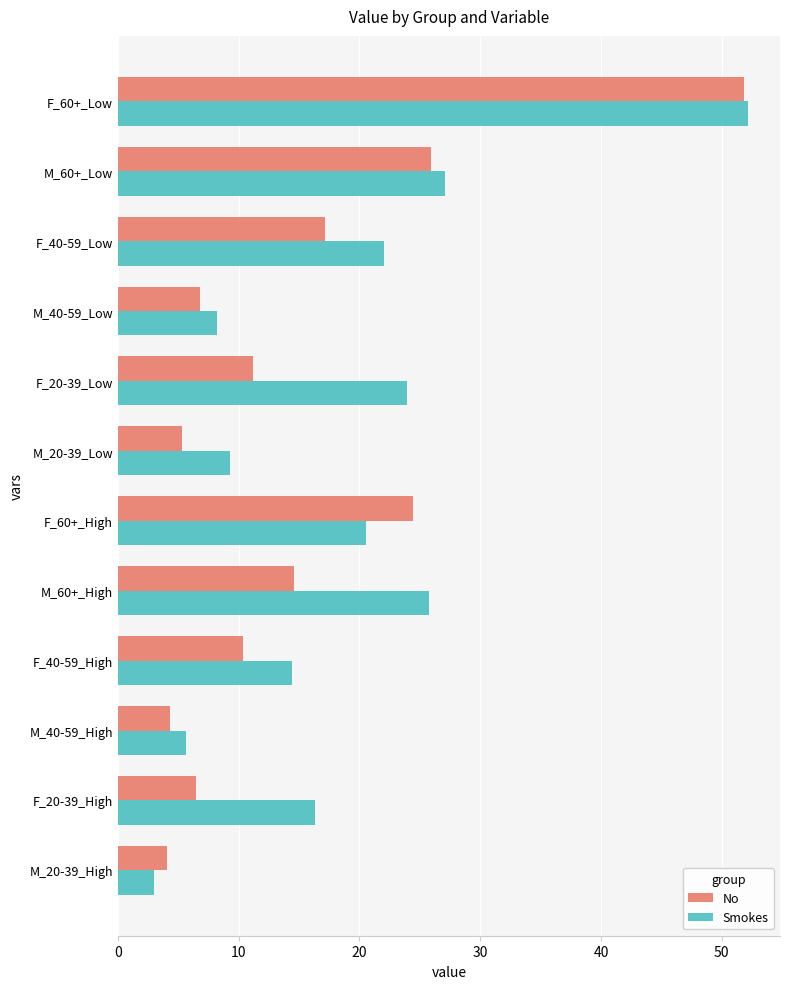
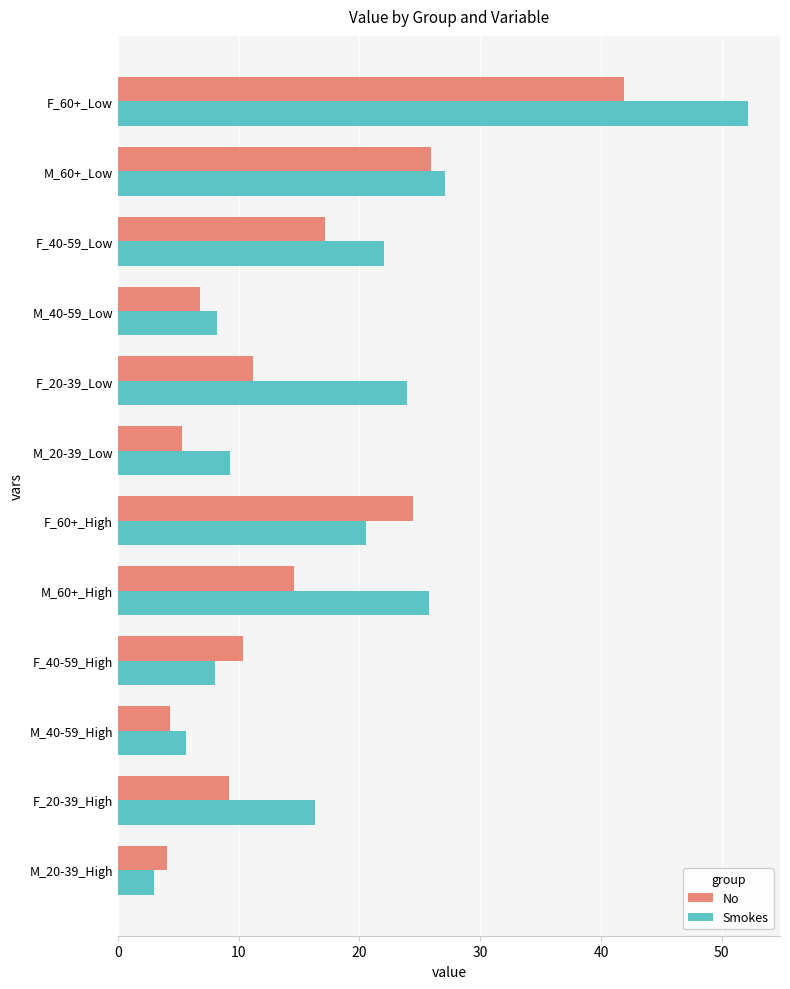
  {
    "No": {
-     "F_60+_Low": 51.9,
+     "F_60+_Low": 41.9,
      "M_60+_Low": 26.0,
      "F_40-59_Low": 17.1,
      "M_40-59_Low": 6.8,
      "F_20-39_Low": 11.2,
      "M_20-39_Low": 5.3,
      "F_60+_High": 24.4,
      "M_60+_High": 14.6,
      "F_40-59_High": 10.3,
      "M_40-59_High": 4.3,
-     "F_20-39_High": 6.5,
+     "F_20-39_High": 9.2,
      "M_20-39_High": 4.1
    },
    "Smokes": {
      "F_60+_Low": 52.2,
      "M_60+_Low": 27.1,
      "F_40-59_Low": 22.1,
      "M_40-59_Low": 8.2,
      "F_20-39_Low": 23.9,
      "M_20-39_Low": 9.3,
      "F_60+_High": 20.5,
      "M_60+_High": 25.7,
-     "F_40-59_High": 14.4,
+     "F_40-59_High": 8.1,
      "M_40-59_High": 5.7,
      "F_20-39_High": 16.3,
      "M_20-39_High": 3.0
    }
  }
